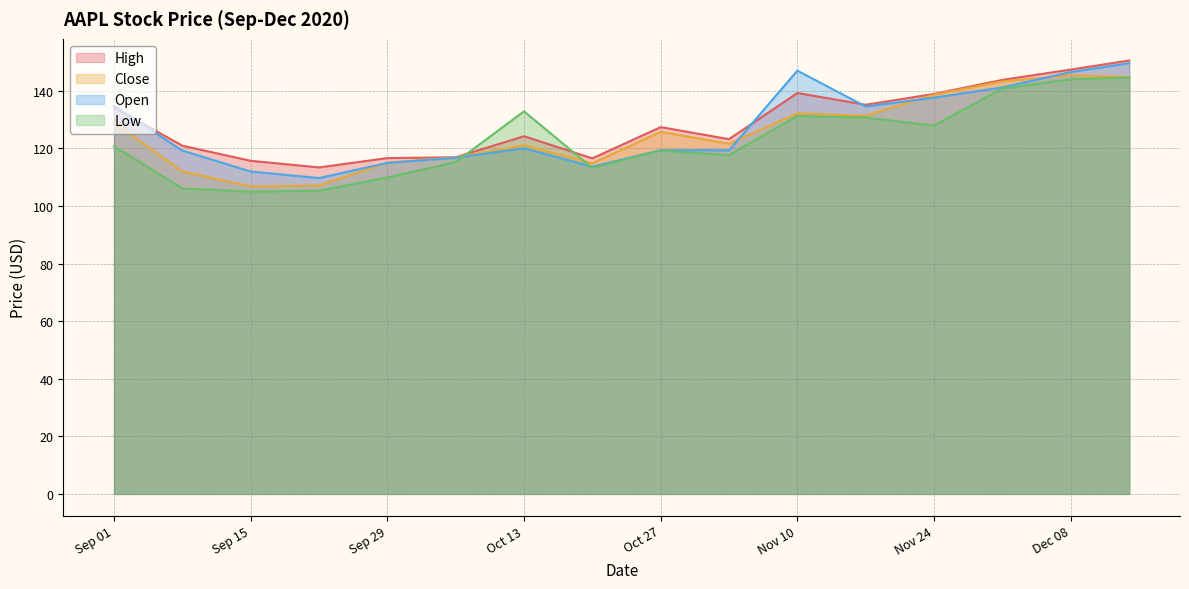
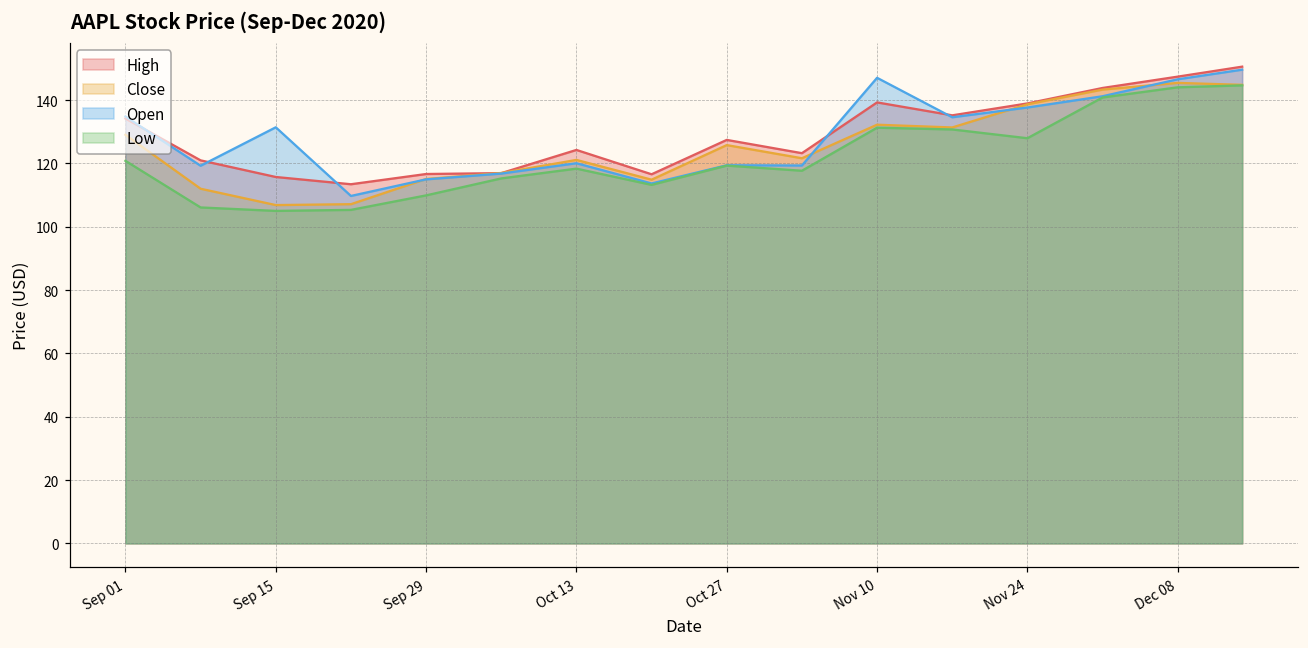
  {
    "Open": {
-     "Sep 15": 112,
+     "Sep 15": 131,
      "Oct 13": 120,
      "Nov 10": 147,
      "Nov 24": 138
    },
    "Low": {
      "Sep 01": 121,
      "Sep 15": 105,
      "Sep 29": 110,
-     "Oct 13": 133,
+     "Oct 13": 118,
      "Nov 10": 131,
      "Nov 24": 128,
      "Dec 08": 144
    }
  }
